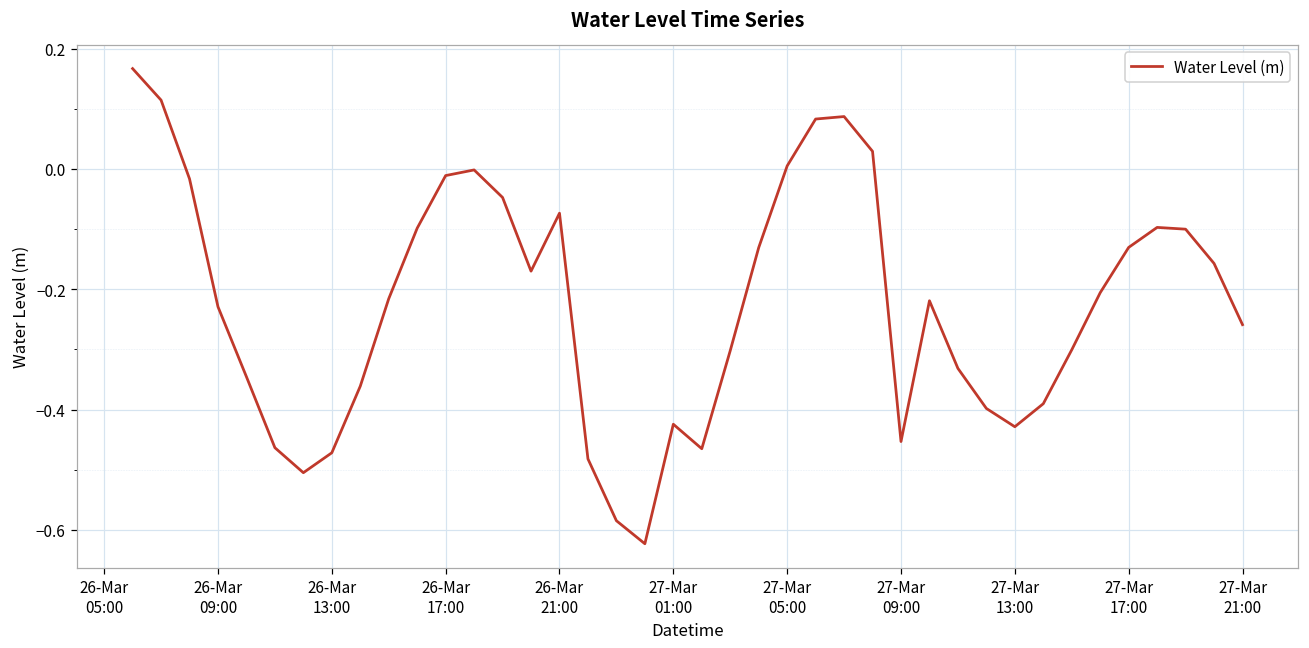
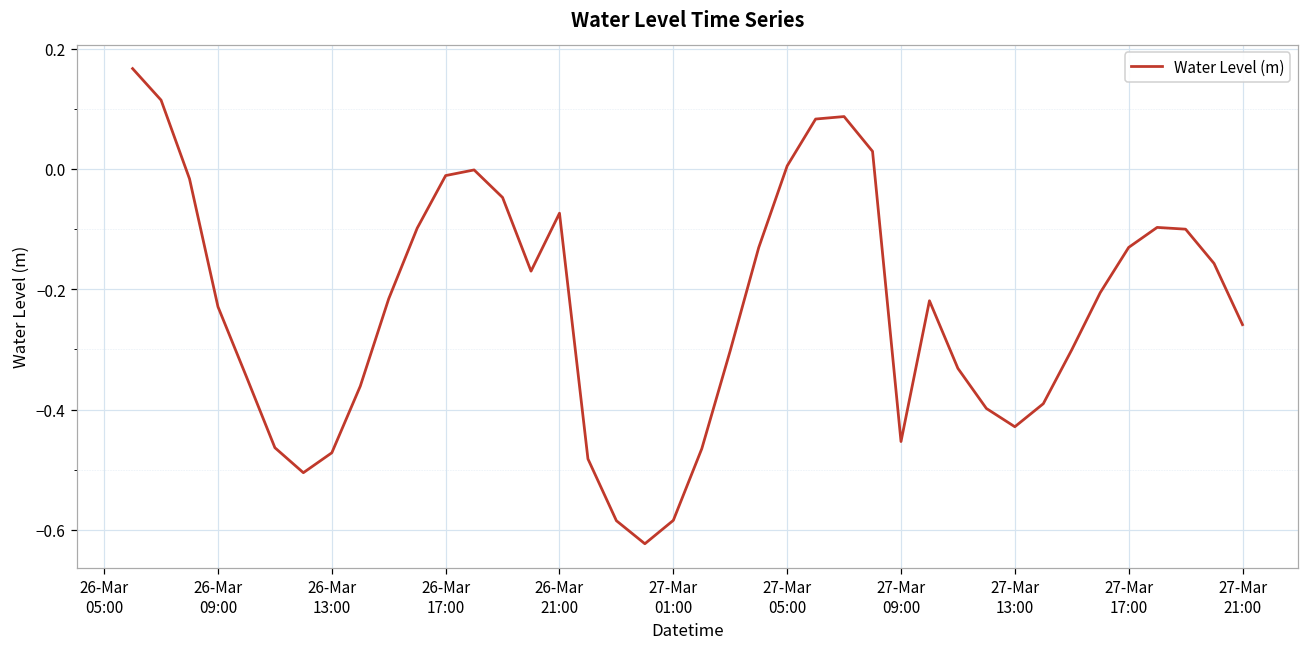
  {
    "26-Mar 09:00": -0.23,
    "26-Mar 13:00": -0.47,
    "26-Mar 17:00": -0.01,
    "26-Mar 21:00": -0.07,
-   "27-Mar 01:00": -0.42,
+   "27-Mar 01:00": -0.58,
    "27-Mar 05:00": 0.01,
    "27-Mar 09:00": -0.45,
    "27-Mar 13:00": -0.43,
    "27-Mar 17:00": -0.13,
    "27-Mar 21:00": -0.26
  }
